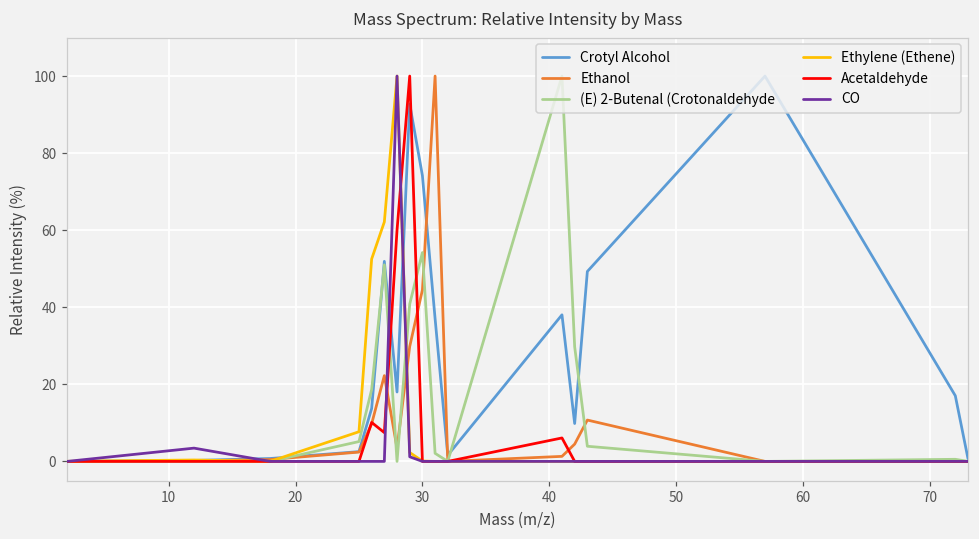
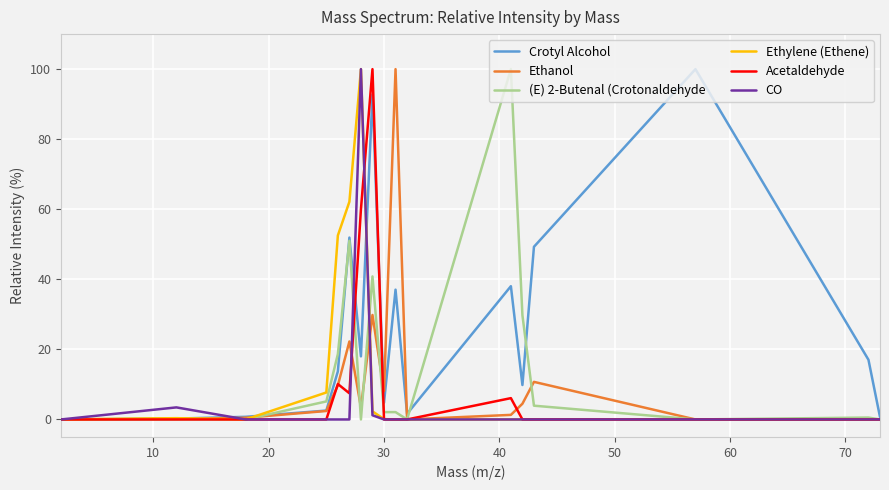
  {
    "Crotyl Alcohol": {
-     "30": 74
+     "30": 5
    },
    "Ethanol": {
-     "30": 44
+     "30": 8
    },
    "(E) 2-Butenal (Crotonaldehyde": {
-     "30": 54
+     "30": 2
    }
  }
